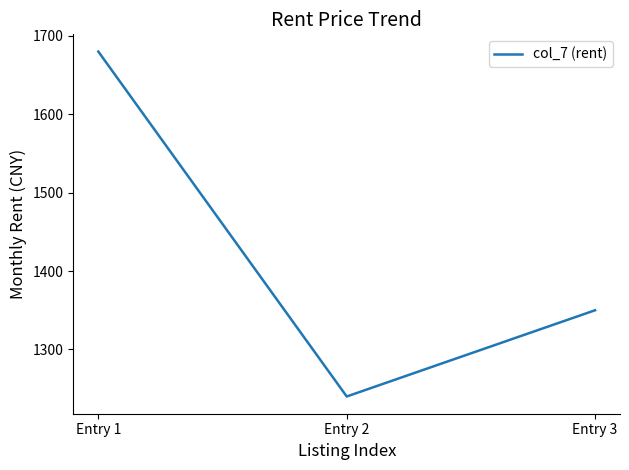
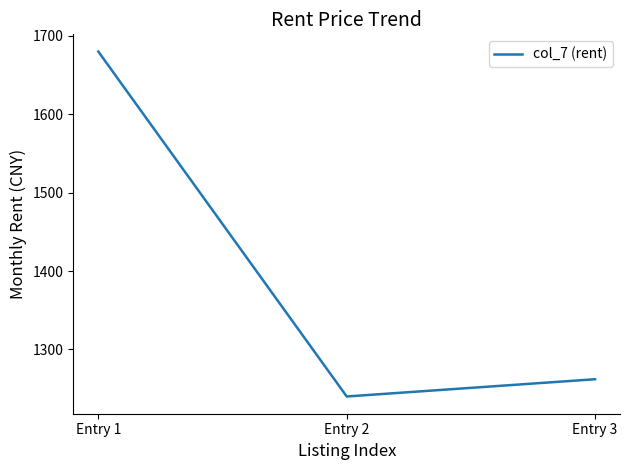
  {
    "Entry 1": 1680,
    "Entry 2": 1240,
-   "Entry 3": 1350
+   "Entry 3": 1260
  }
